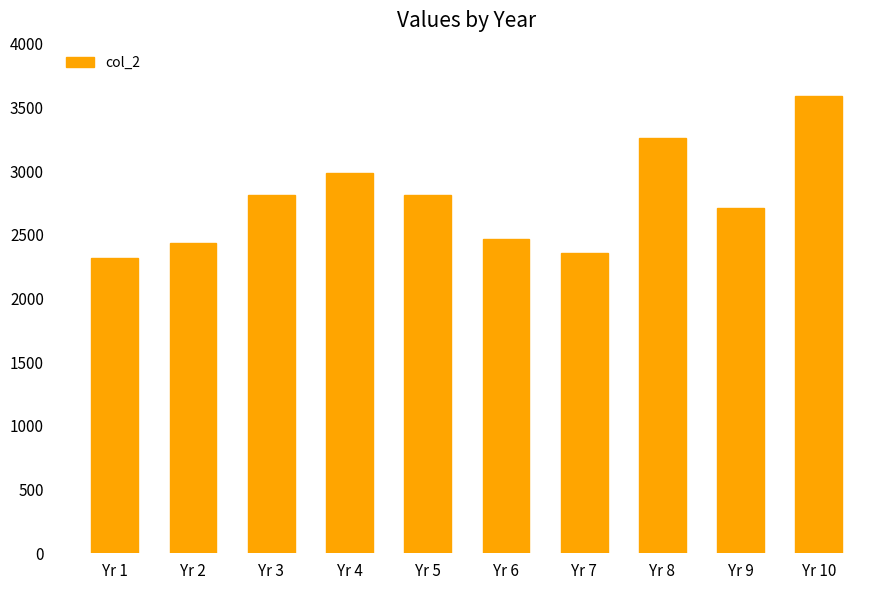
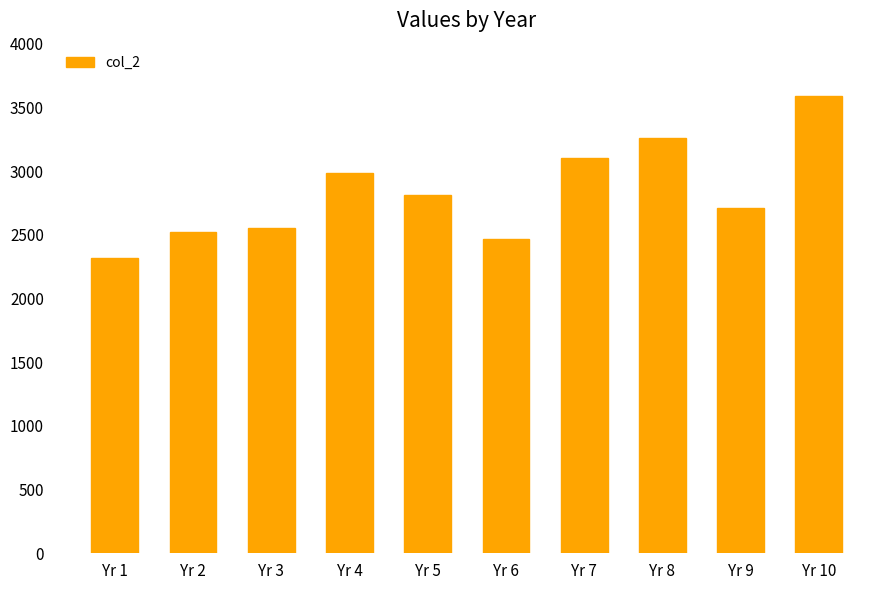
  {
    "Yr 1": 2320,
-   "Yr 2": 2430,
-   "Yr 3": 2810,
+   "Yr 2": 2520,
+   "Yr 3": 2550,
    "Yr 4": 2980,
    "Yr 5": 2810,
    "Yr 6": 2470,
-   "Yr 7": 2350,
+   "Yr 7": 3100,
    "Yr 8": 3260,
    "Yr 9": 2710,
    "Yr 10": 3590
  }
